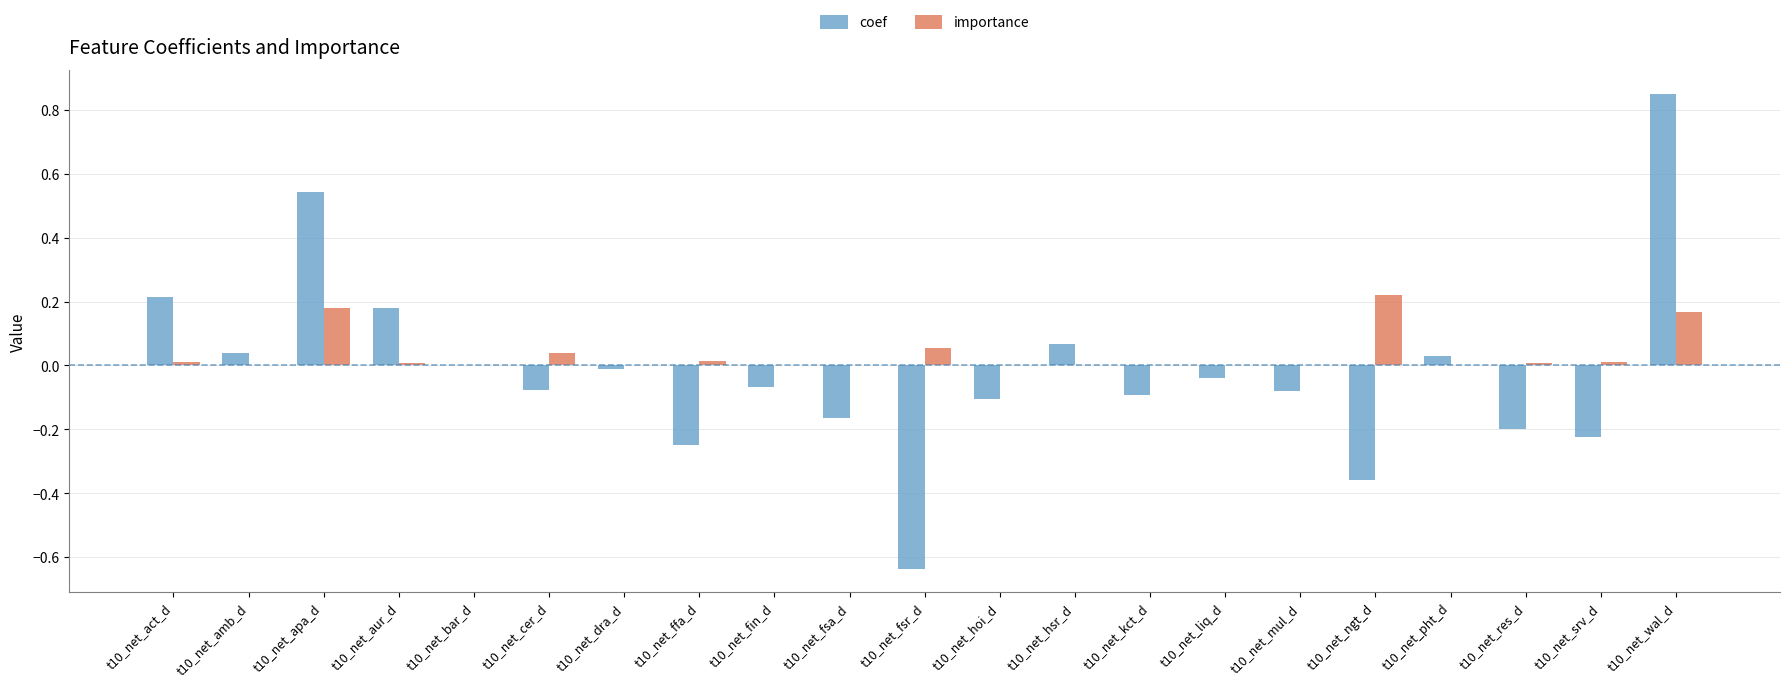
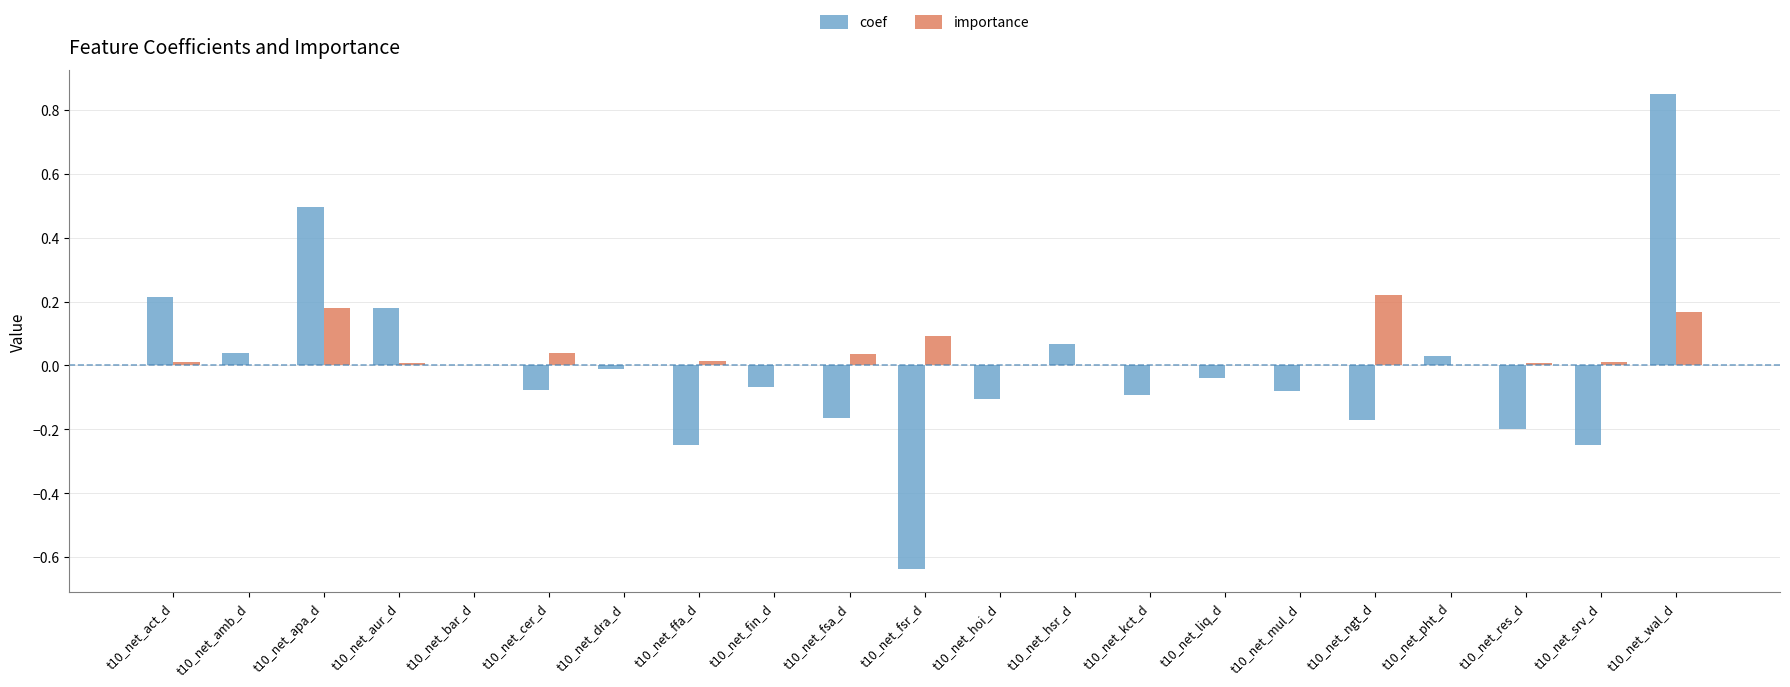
  {
    "coef": {
      "t10_net_act_d": 0.21,
      "t10_net_amb_d": 0.04,
-     "t10_net_apa_d": 0.54,
+     "t10_net_apa_d": 0.49,
      "t10_net_aur_d": 0.18,
      "t10_net_bar_d": 0.00,
      "t10_net_cer_d": -0.08,
      "t10_net_dra_d": -0.01,
      "t10_net_ffa_d": -0.25,
      "t10_net_fin_d": -0.07,
      "t10_net_fsa_d": -0.16,
      "t10_net_fsr_d": -0.64,
      "t10_net_hoi_d": -0.11,
      "t10_net_hsr_d": 0.07,
      "t10_net_kct_d": -0.09,
      "t10_net_liq_d": -0.04,
      "t10_net_mul_d": -0.08,
-     "t10_net_ngt_d": -0.36,
+     "t10_net_ngt_d": -0.17,
      "t10_net_pht_d": 0.03,
      "t10_net_res_d": -0.20,
-     "t10_net_srv_d": -0.22,
+     "t10_net_srv_d": -0.25,
      "t10_net_wal_d": 0.85
    },
    "importance": {
      "t10_net_act_d": 0.01,
      "t10_net_apa_d": 0.18,
      "t10_net_bar_d": 0.00,
      "t10_net_cer_d": 0.04,
      "t10_net_ffa_d": 0.01,
-     "t10_net_fsa_d": 0.00,
-     "t10_net_fsr_d": 0.05,
+     "t10_net_fsa_d": 0.04,
+     "t10_net_fsr_d": 0.09,
      "t10_net_ngt_d": 0.22,
      "t10_net_res_d": 0.01,
      "t10_net_srv_d": 0.01,
      "t10_net_wal_d": 0.17
    }
  }
